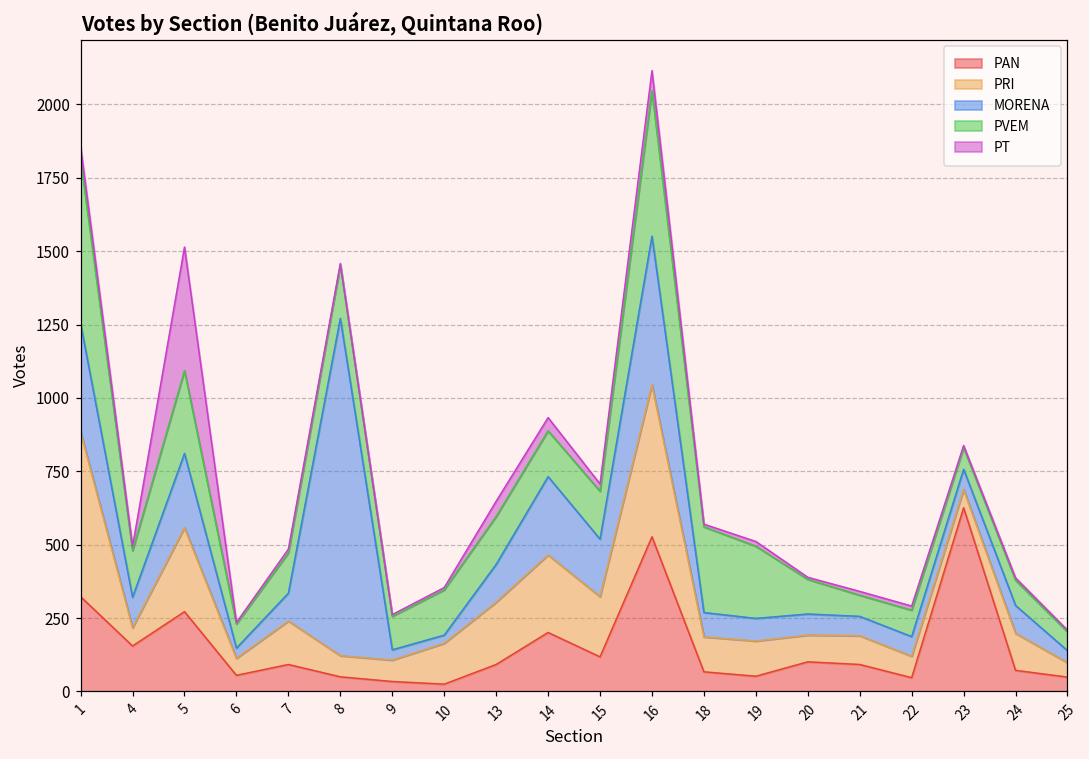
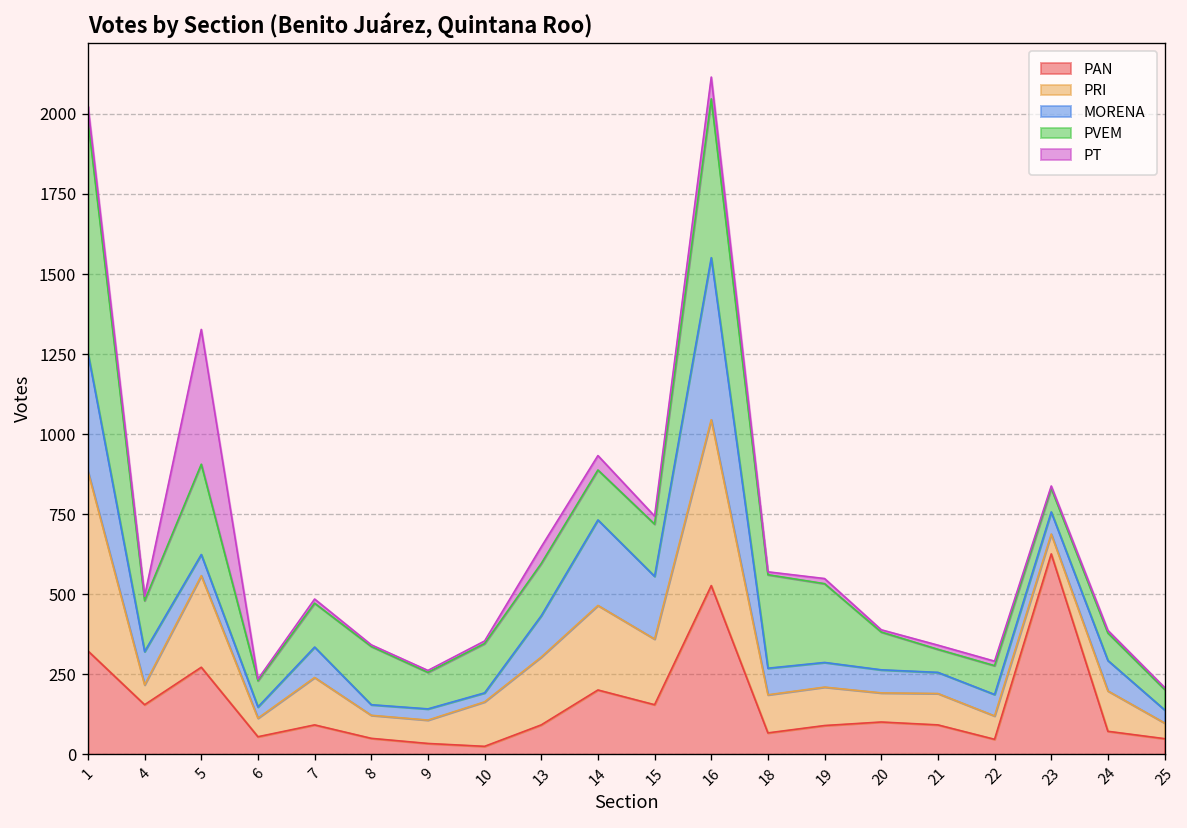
  {
    "PAN": {
      "1": 320,
      "4": 160,
      "5": 270,
      "6": 60,
      "7": 90,
      "8": 50,
      "9": 30,
      "10": 30,
      "13": 90,
      "14": 200,
-     "15": 120,
+     "15": 160,
      "16": 530,
      "18": 70,
-     "19": 50,
+     "19": 90,
      "20": 100,
      "21": 90,
      "22": 50,
      "23": 630,
      "24": 70,
      "25": 50
    },
    "PRI": {
      "1": 560,
      "4": 60,
      "5": 290,
      "6": 60,
      "7": 150,
      "8": 70,
      "9": 70,
      "10": 140,
      "13": 210,
      "14": 260,
      "15": 210,
      "16": 520,
      "18": 120,
      "19": 120,
      "20": 90,
      "21": 100,
      "22": 70,
      "23": 60,
      "24": 130,
      "25": 50
    },
    "MORENA": {
      "1": 370,
      "4": 100,
-     "5": 250,
+     "5": 70,
      "6": 40,
      "7": 100,
-     "8": 1150,
+     "8": 30,
      "9": 40,
      "10": 30,
      "13": 130,
      "14": 270,
      "15": 200,
      "16": 510,
      "18": 80,
      "19": 80,
      "20": 70,
      "21": 70,
      "22": 70,
      "23": 70,
      "24": 100,
      "25": 40
    },
    "PVEM": {
-     "1": 560,
+     "1": 730,
      "4": 160,
      "5": 280,
      "7": 140,
      "13": 160,
      "14": 160,
      "15": 160,
      "16": 500,
      "19": 250,
      "21": 70,
      "22": 90
    },
    "PT": {
      "1": 40,
      "4": 10,
      "5": 420,
      "7": 10,
      "13": 50,
      "14": 50,
      "15": 30,
      "16": 70,
      "19": 20,
      "21": 10,
      "22": 10
    }
  }
